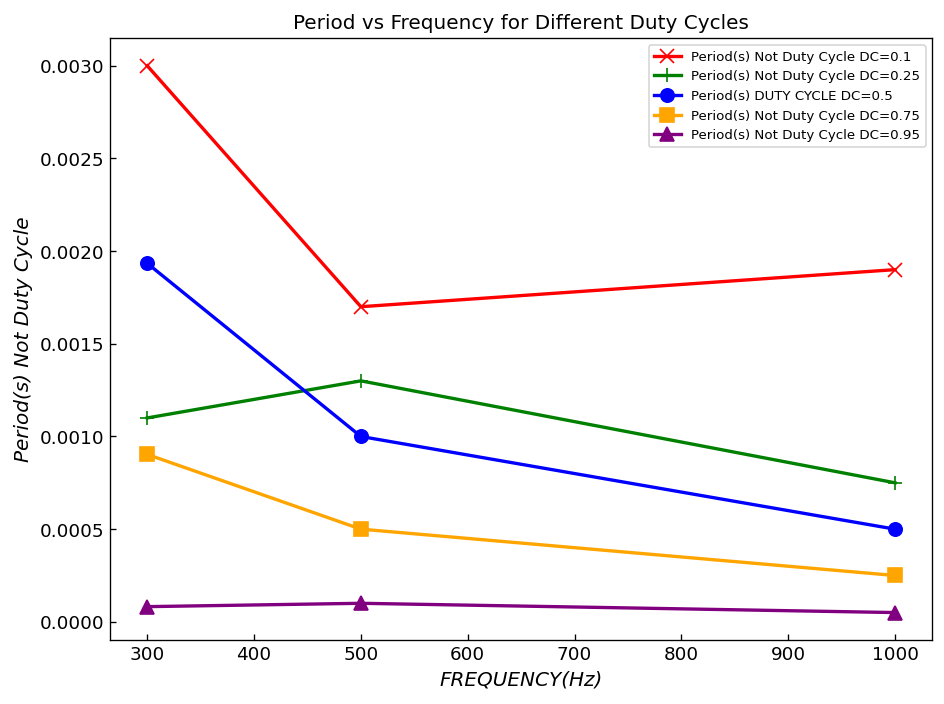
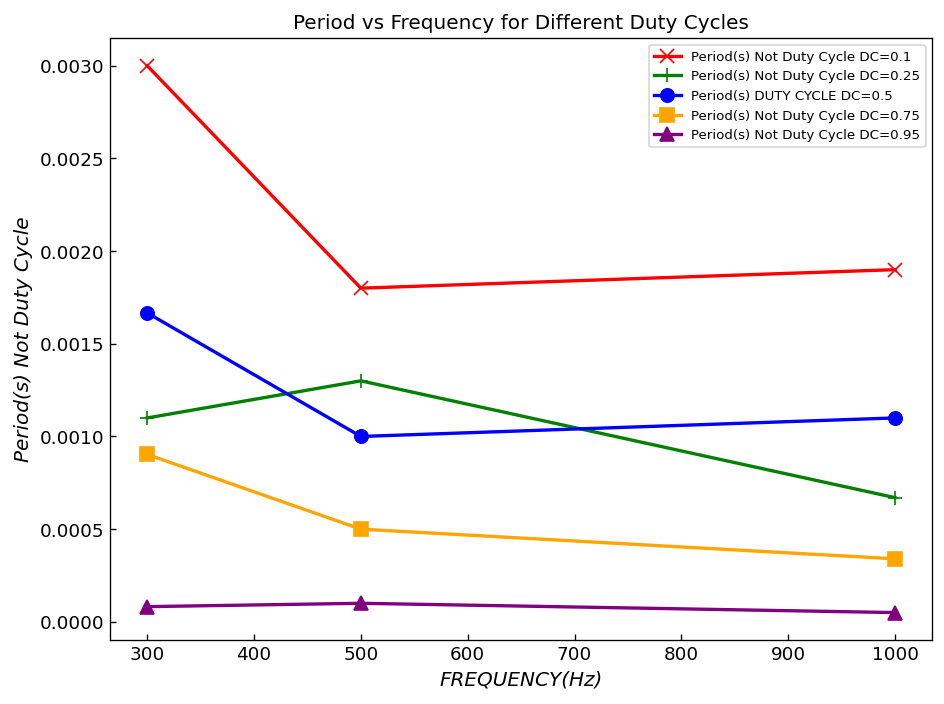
  {
    "Period(s) Not Duty Cycle DC=0.1": {
      "300": 0.0030,
-     "500": 0.0017,
+     "500": 0.0018,
      "1000": 0.0019
    },
    "Period(s) Not Duty Cycle DC=0.25": {
      "300": 0.00110,
      "500": 0.00130,
-     "1000": 0.00075
+     "1000": 0.00067
    },
    "Period(s) DUTY CYCLE DC=0.5": {
-     "300": 0.00193,
+     "300": 0.00167,
      "500": 0.00100,
-     "1000": 0.0005
+     "1000": 0.0011
    },
    "Period(s) Not Duty Cycle DC=0.75": {
      "300": 0.00090,
      "500": 0.00050,
-     "1000": 0.00025
+     "1000": 0.00034
    },
    "Period(s) Not Duty Cycle DC=0.95": {
      "300": 0.00008,
      "500": 0.00010,
      "1000": 0.00005
    }
  }
